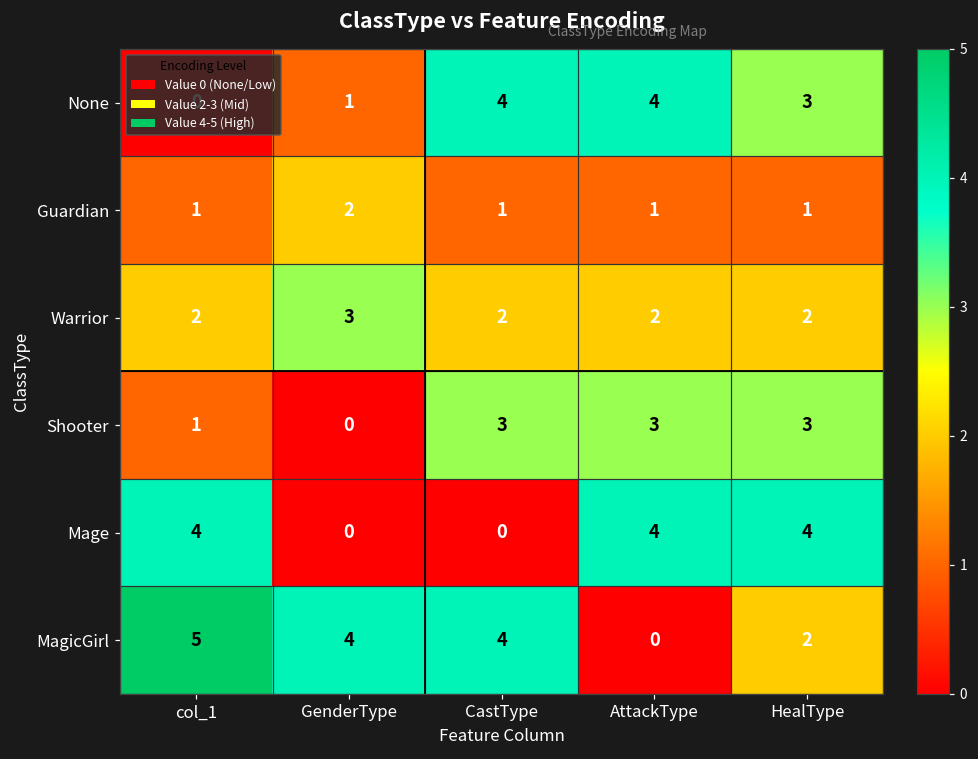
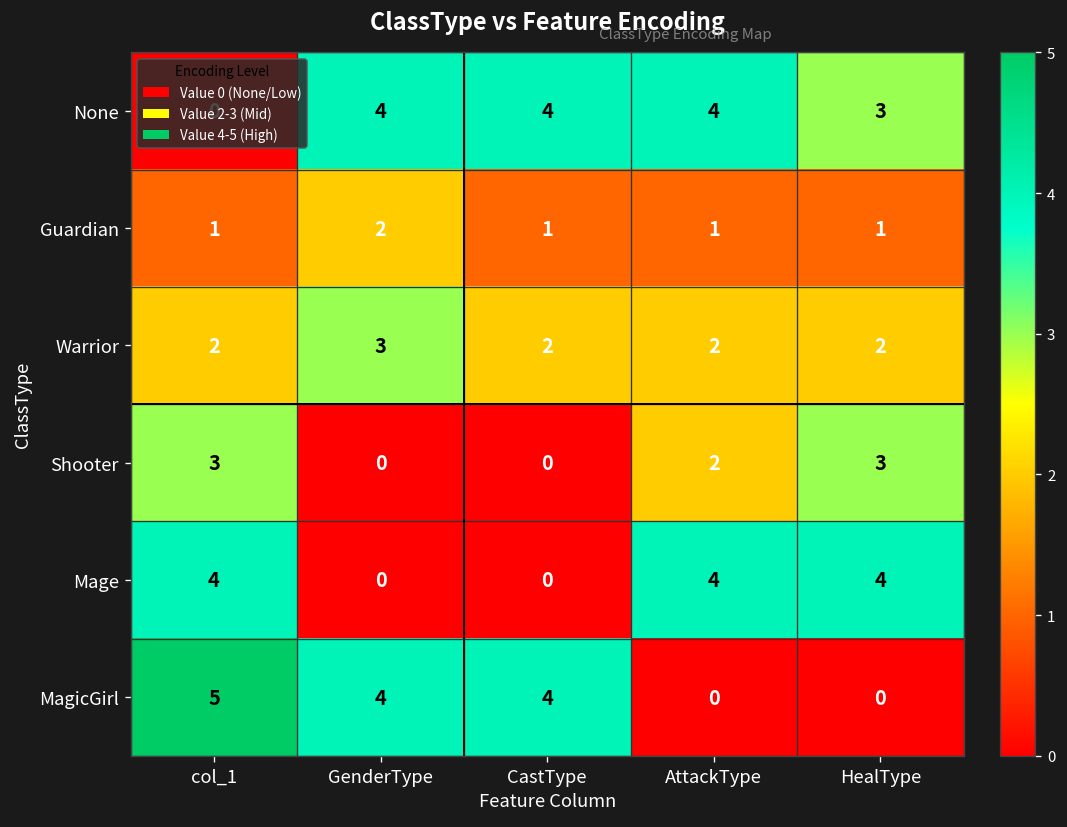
  {
    "None": {
-     "GenderType": 1,
+     "GenderType": 4,
      "CastType": 4,
      "AttackType": 4,
      "HealType": 3
    },
    "Guardian": {
      "col_1": 1,
      "GenderType": 2,
      "CastType": 1,
      "AttackType": 1,
      "HealType": 1
    },
    "Warrior": {
      "col_1": 2,
      "GenderType": 3,
      "CastType": 2,
      "AttackType": 2,
      "HealType": 2
    },
    "Shooter": {
-     "col_1": 1,
+     "col_1": 3,
      "GenderType": 0,
-     "CastType": 3,
-     "AttackType": 3,
+     "CastType": 0,
+     "AttackType": 2,
      "HealType": 3
    },
    "Mage": {
      "col_1": 4,
      "GenderType": 0,
      "CastType": 0,
      "AttackType": 4,
      "HealType": 4
    },
    "MagicGirl": {
      "col_1": 5,
      "GenderType": 4,
      "CastType": 4,
      "AttackType": 0,
-     "HealType": 2
+     "HealType": 0
    }
  }
